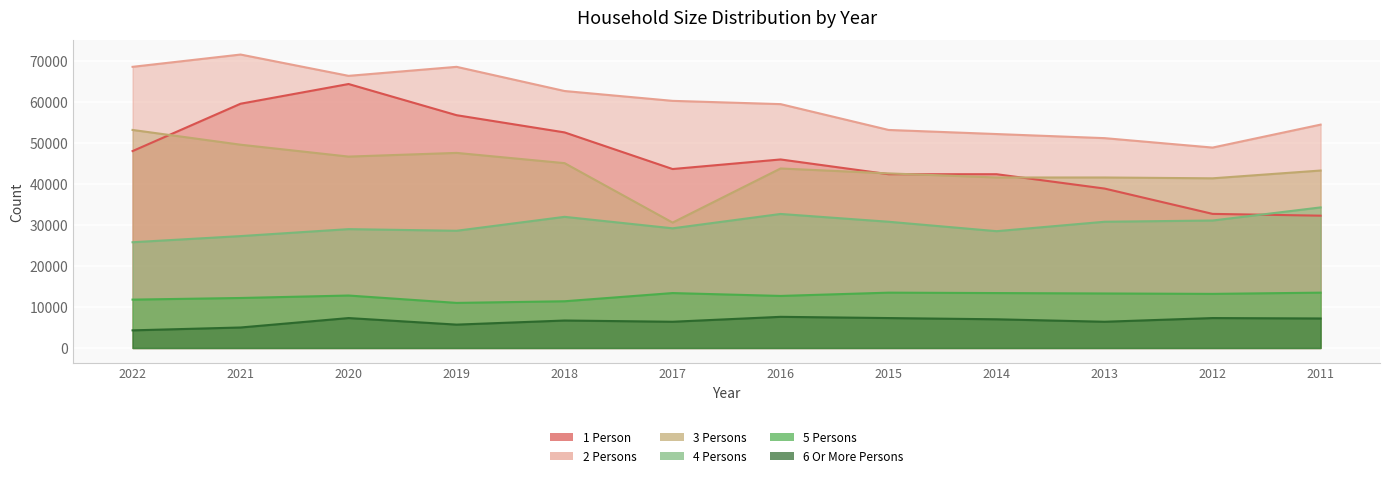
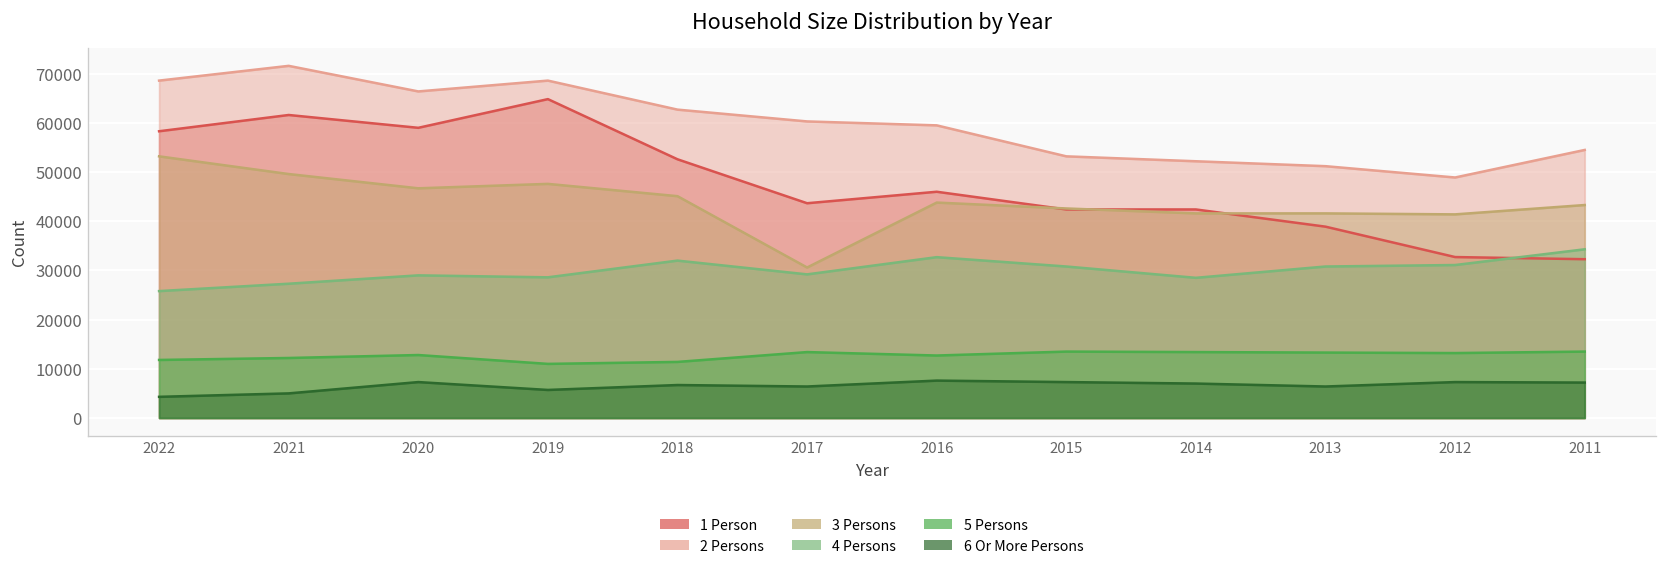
  {
    "1 Person": {
-     "2022": 48000,
-     "2021": 60000,
-     "2020": 64000,
-     "2019": 57000,
+     "2022": 58000,
+     "2021": 62000,
+     "2020": 59000,
+     "2019": 65000,
      "2018": 53000,
      "2017": 44000,
      "2016": 46000,
      "2014": 42000,
      "2013": 39000,
      "2012": 33000,
      "2011": 32000
    }
  }
